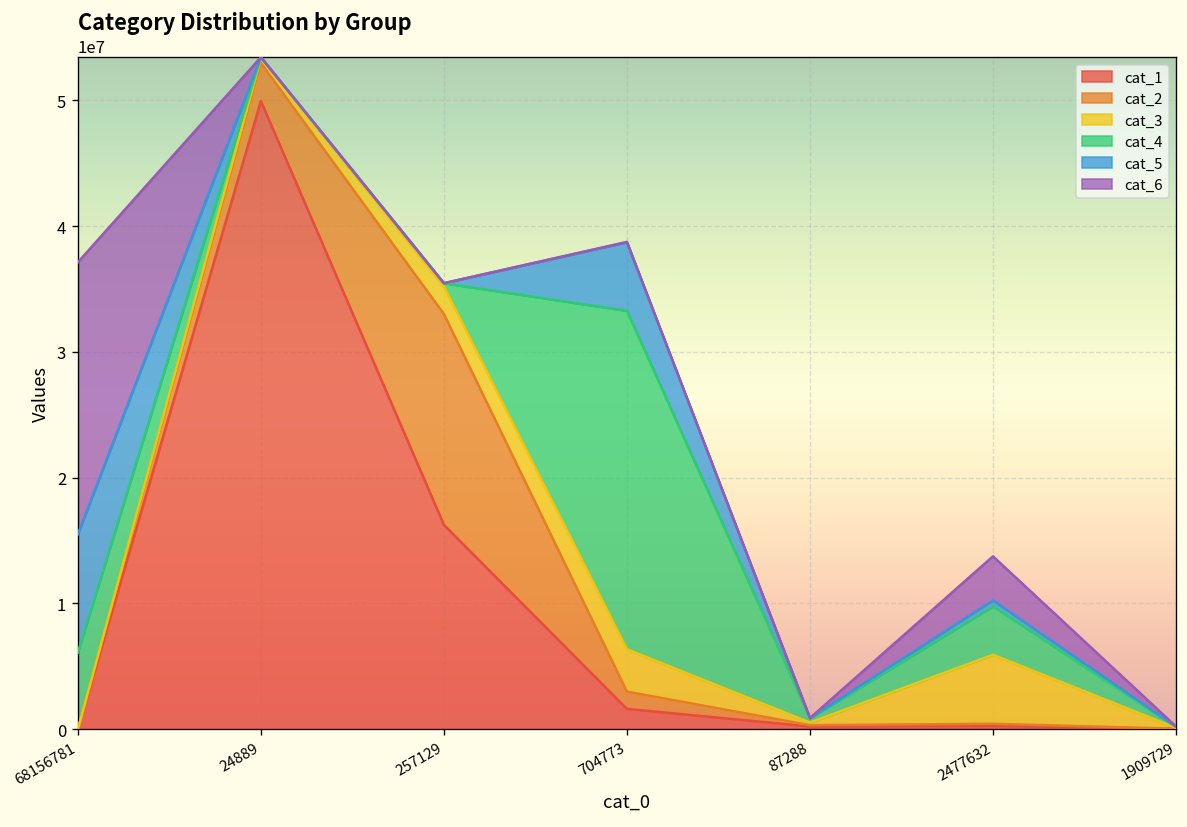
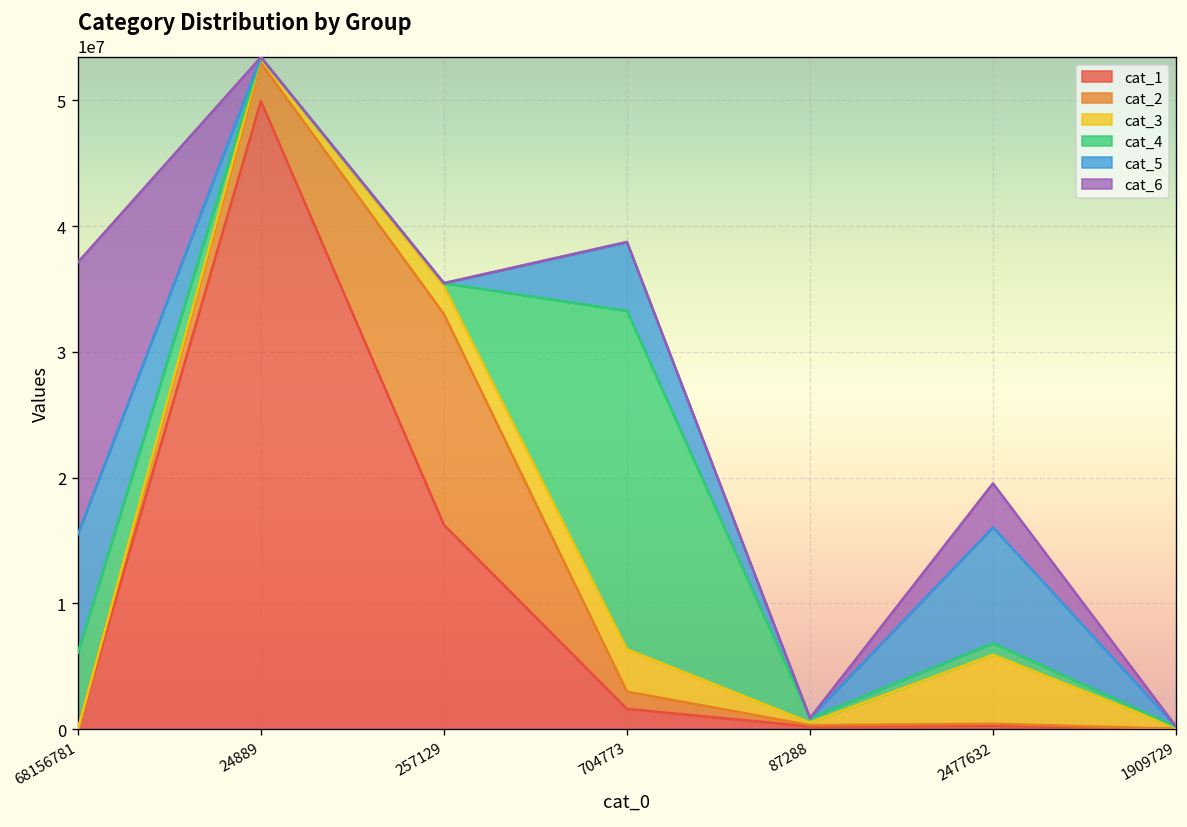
  {
    "cat_3": {
      "257129": 2200000,
      "704773": 3400000,
      "2477632": 5500000
    },
    "cat_4": {
      "68156781": 6100000,
      "704773": 26900000,
-     "2477632": 3800000
+     "2477632": 900000
    },
    "cat_5": {
      "68156781": 9400000,
-     "2477632": 500000
+     "2477632": 9200000
    },
    "cat_6": {
      "68156781": 21600000,
      "2477632": 3500000
    }
  }
